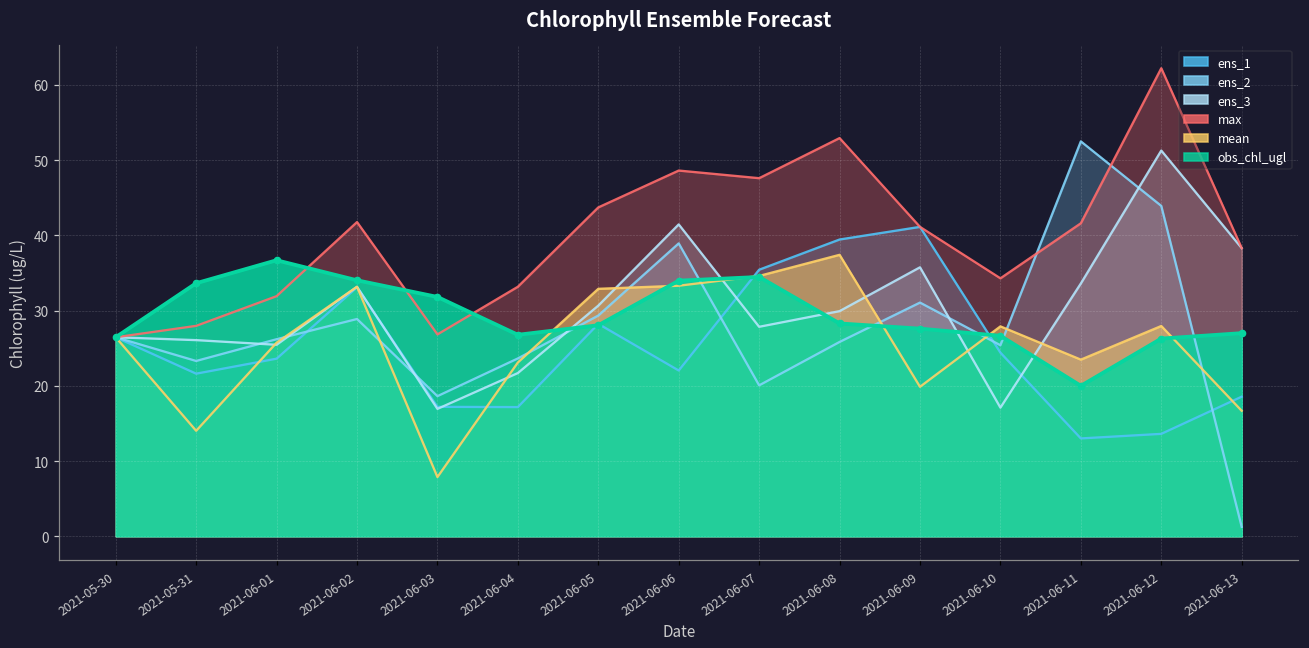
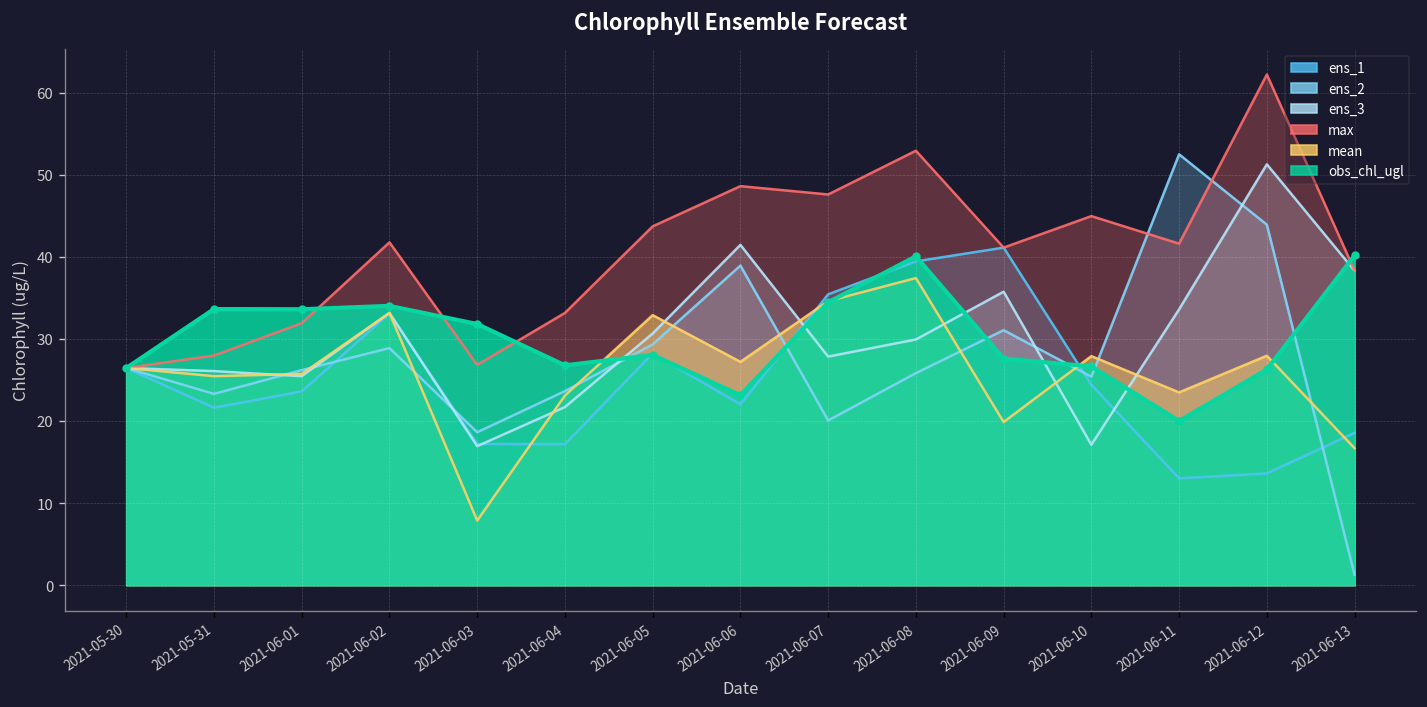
  {
    "max": {
      "2021-05-31": 28,
      "2021-06-01": 32,
      "2021-06-02": 42,
      "2021-06-03": 27,
      "2021-06-04": 33,
      "2021-06-05": 44,
      "2021-06-06": 49,
      "2021-06-07": 48,
      "2021-06-08": 53,
-     "2021-06-10": 34,
+     "2021-06-10": 45,
      "2021-06-11": 42,
      "2021-06-12": 62
    },
    "mean": {
-     "2021-05-31": 14,
+     "2021-05-31": 25,
      "2021-06-03": 8,
      "2021-06-04": 23,
      "2021-06-05": 33,
-     "2021-06-06": 33,
+     "2021-06-06": 27,
      "2021-06-08": 37,
      "2021-06-09": 20,
      "2021-06-10": 28,
      "2021-06-11": 23,
      "2021-06-12": 28,
      "2021-06-13": 17
    },
    "obs_chl_ugl": {
      "2021-05-31": 34,
-     "2021-06-01": 37,
+     "2021-06-01": 34,
      "2021-06-02": 34,
      "2021-06-03": 32,
      "2021-06-04": 27,
-     "2021-06-06": 34,
-     "2021-06-08": 28,
+     "2021-06-06": 23,
+     "2021-06-08": 40,
      "2021-06-09": 28,
      "2021-06-10": 27,
      "2021-06-11": 20,
      "2021-06-12": 26,
-     "2021-06-13": 27
+     "2021-06-13": 40
    }
  }
